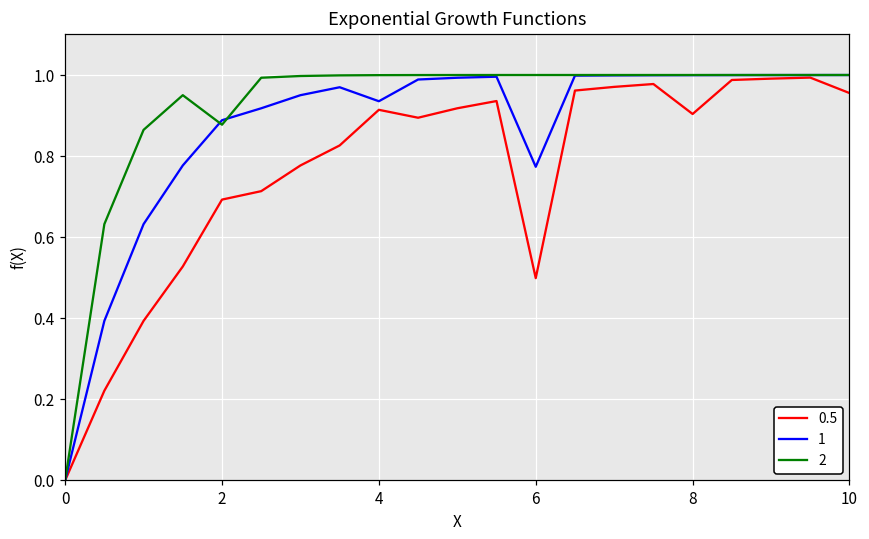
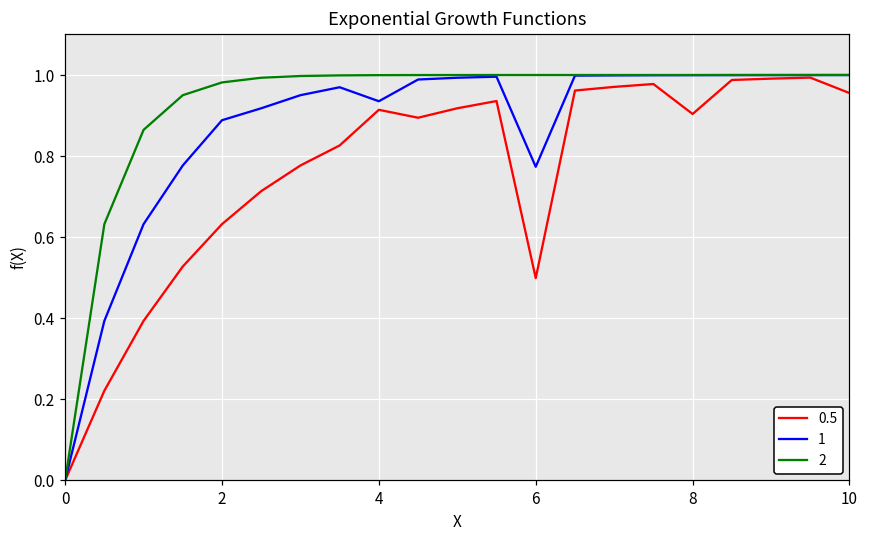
  {
    "0.5": {
-     "2": 0.69,
+     "2": 0.63,
      "4": 0.91,
      "6": 0.50,
      "8": 0.90,
      "10": 0.96
    },
    "1": {
      "2": 0.89,
      "4": 0.94,
      "6": 0.77
    },
    "2": {
-     "2": 0.88,
+     "2": 0.98,
      "4": 1.00,
      "6": 1.00
    }
  }
